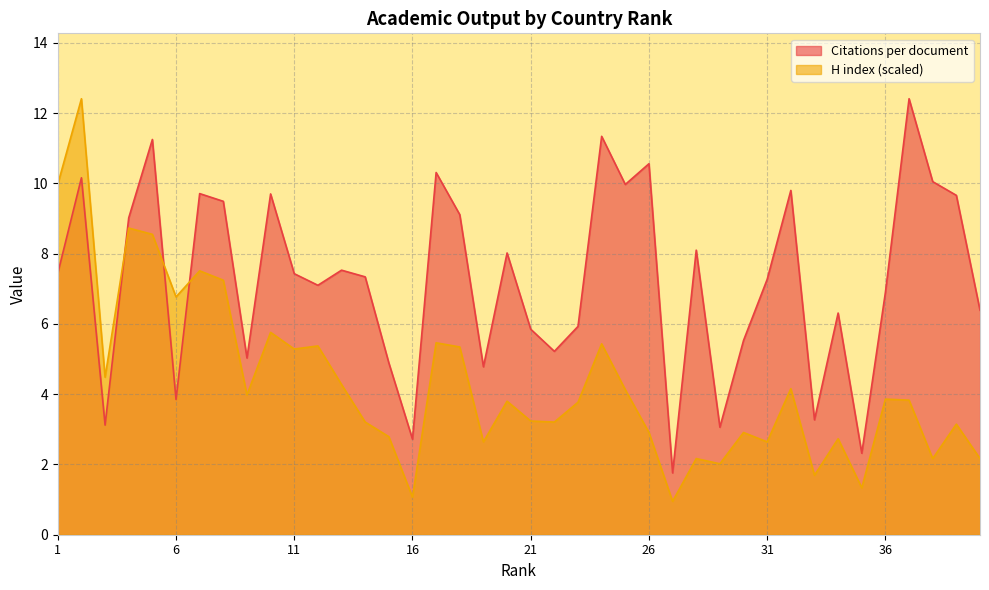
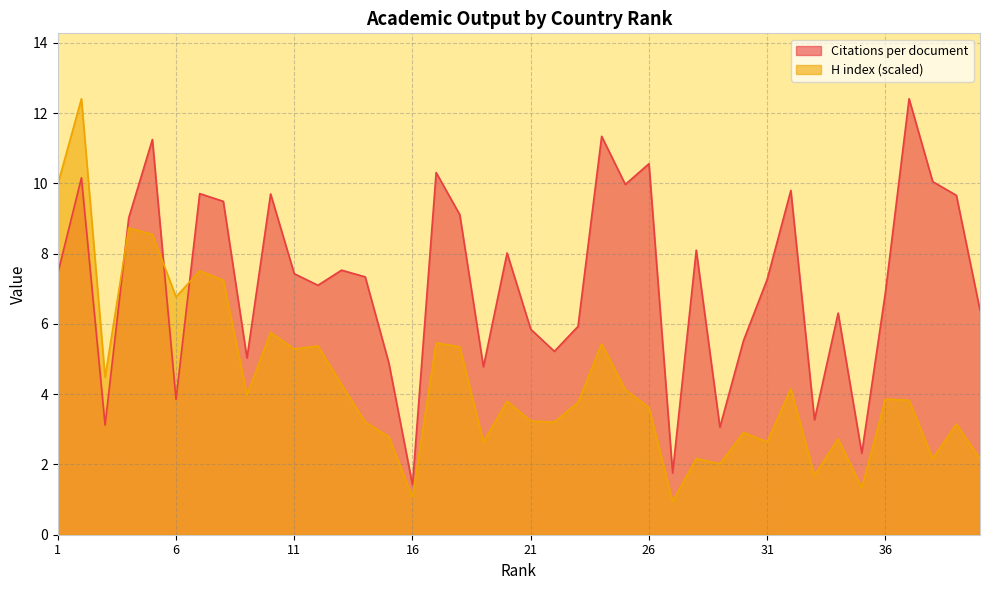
  {
    "Citations per document": {
      "1": 7.4,
      "6": 3.9,
      "11": 7.4,
-     "16": 2.7,
+     "16": 1.4,
      "21": 5.9,
      "26": 10.6,
      "31": 7.3,
      "36": 6.9
    },
    "H index (scaled)": {
      "1": 10.0,
      "6": 6.8,
      "11": 5.3,
      "16": 1.1,
      "21": 3.2,
-     "26": 2.9,
+     "26": 3.6,
      "31": 2.6,
      "36": 3.9
    }
  }
